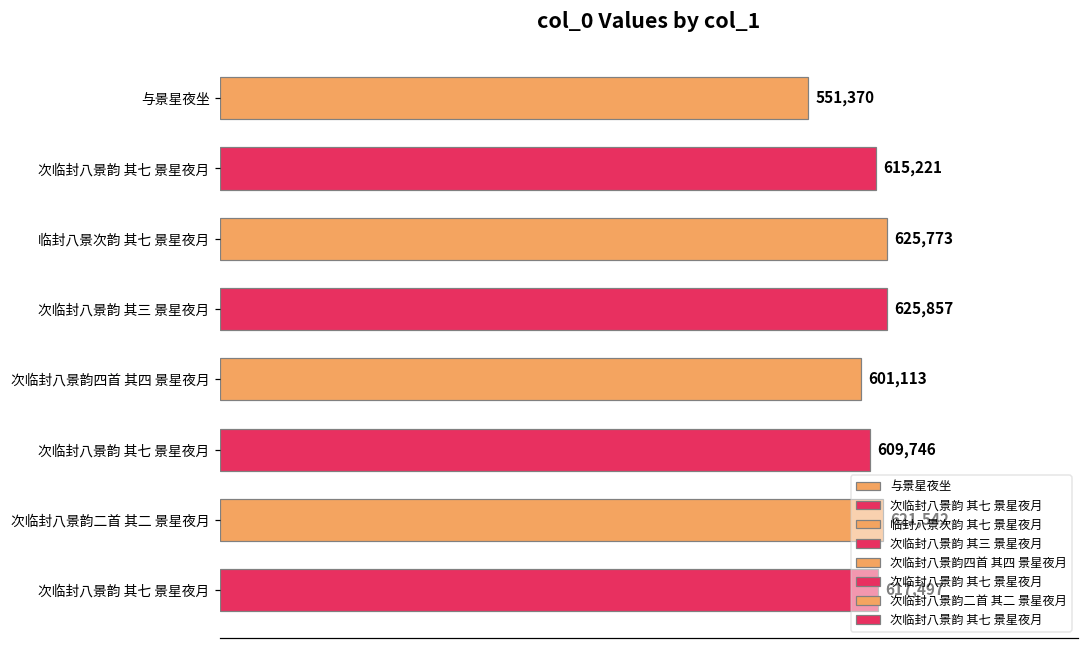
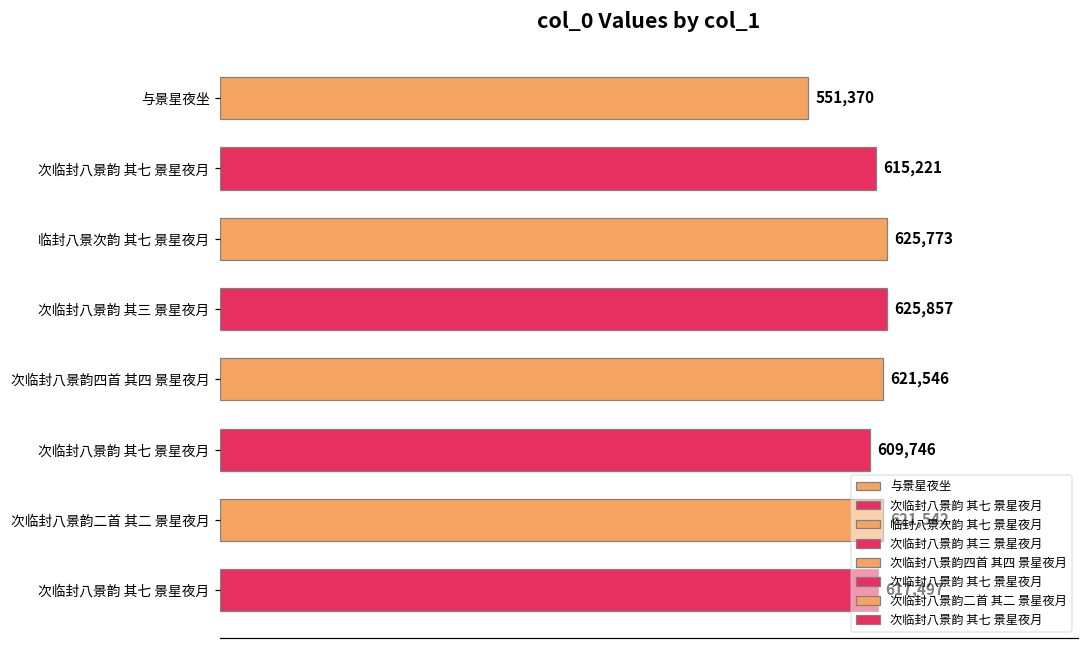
  {
    "与景星夜坐": "551,370",
    "临封八景次韵 其七 景星夜月": "625,773",
    "次临封八景韵 其三 景星夜月": "625,857",
-   "次临封八景韵四首 其四 景星夜月": "601,113"
+   "次临封八景韵四首 其四 景星夜月": "621,546"
  }
